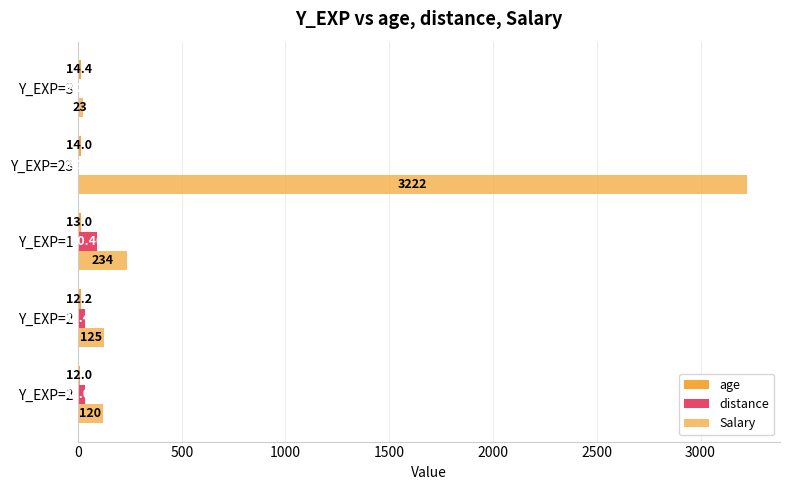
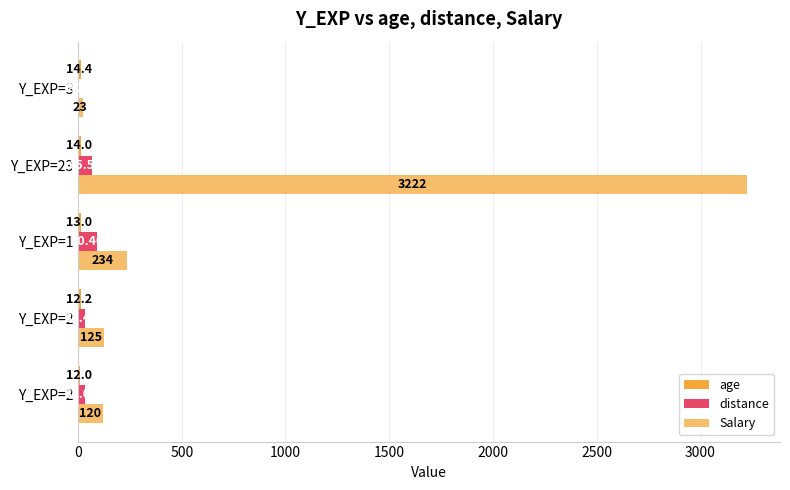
  {
    "distance": {
-     "Y_EXP=23": 0
+     "Y_EXP=23": 70
    }
  }
